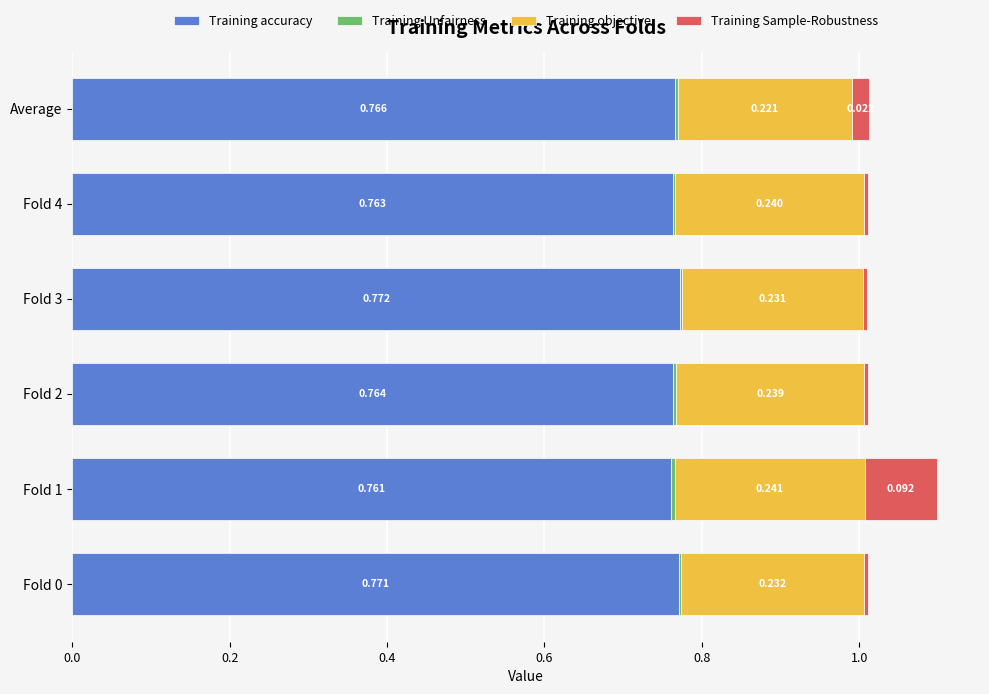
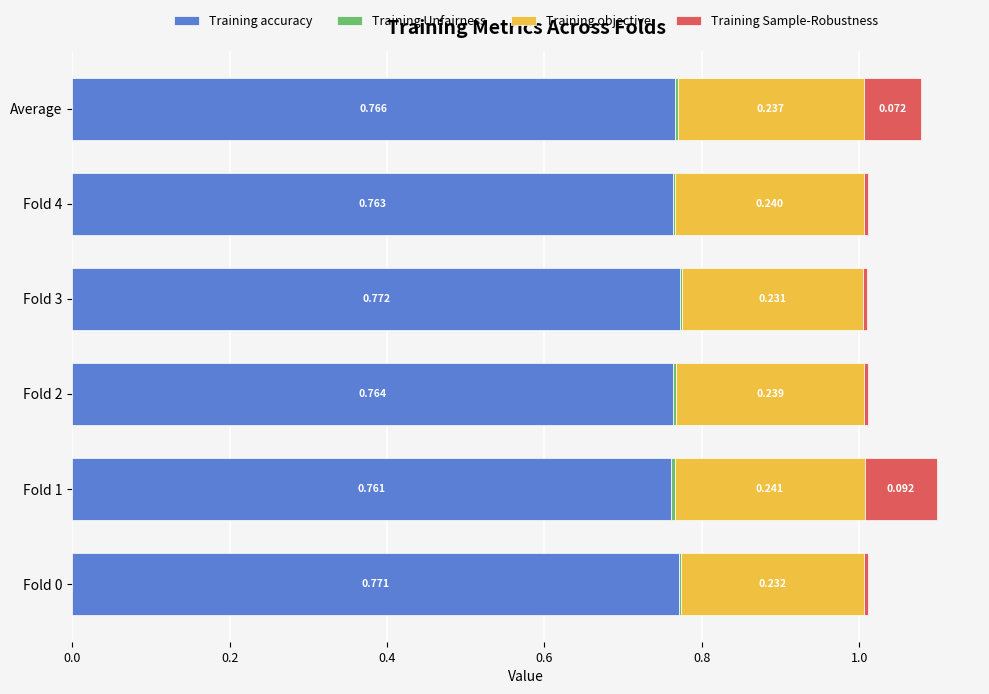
  {
    "Training accuracy": {
      "Average": 0.766,
      "Fold 4": 0.763,
      "Fold 3": 0.772,
      "Fold 2": 0.764,
      "Fold 1": 0.761,
      "Fold 0": 0.771
    },
    "Training Unfairness": {
      "Average": 0.00,
      "Fold 2": 0.00,
      "Fold 1": 0.00
    },
    "Training objective": {
-     "Average": 0.221,
+     "Average": 0.237,
      "Fold 4": 0.240,
      "Fold 3": 0.231,
      "Fold 2": 0.239,
      "Fold 1": 0.241,
      "Fold 0": 0.232
    },
    "Training Sample-Robustness": {
-     "Average": 0.022,
+     "Average": 0.072,
      "Fold 1": 0.092
    }
  }
